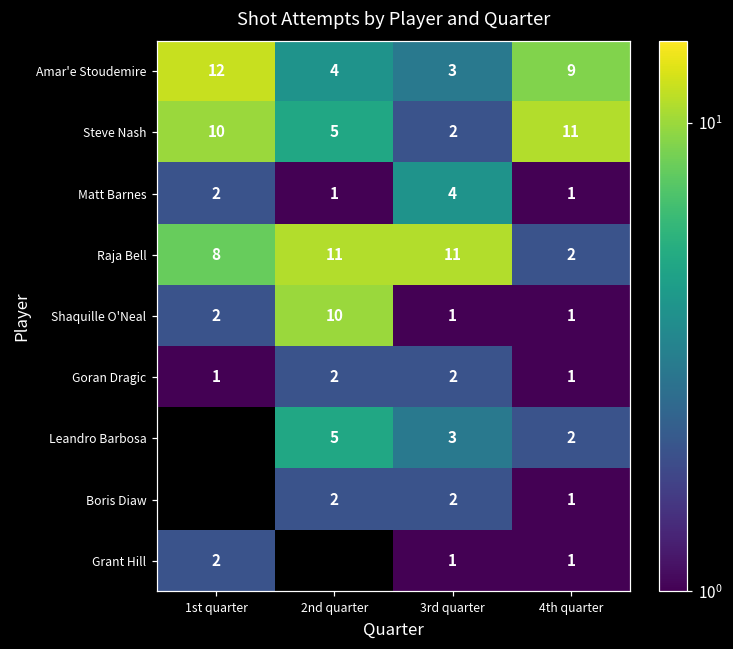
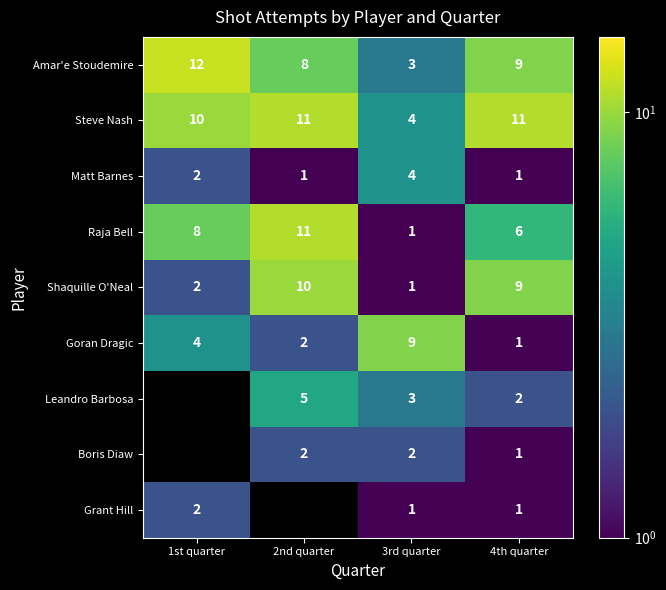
  {
    "Amar'e Stoudemire": {
      "1st quarter": 12,
-     "2nd quarter": 4,
+     "2nd quarter": 8,
      "3rd quarter": 3,
      "4th quarter": 9
    },
    "Steve Nash": {
      "1st quarter": 10,
-     "2nd quarter": 5,
-     "3rd quarter": 2,
+     "2nd quarter": 11,
+     "3rd quarter": 4,
      "4th quarter": 11
    },
    "Matt Barnes": {
      "1st quarter": 2,
      "2nd quarter": 1,
      "3rd quarter": 4,
      "4th quarter": 1
    },
    "Raja Bell": {
      "1st quarter": 8,
      "2nd quarter": 11,
-     "3rd quarter": 11,
-     "4th quarter": 2
+     "3rd quarter": 1,
+     "4th quarter": 6
    },
    "Shaquille O'Neal": {
      "1st quarter": 2,
      "2nd quarter": 10,
      "3rd quarter": 1,
-     "4th quarter": 1
+     "4th quarter": 9
    },
    "Goran Dragic": {
-     "1st quarter": 1,
+     "1st quarter": 4,
      "2nd quarter": 2,
-     "3rd quarter": 2,
+     "3rd quarter": 9,
      "4th quarter": 1
    },
    "Leandro Barbosa": {
      "2nd quarter": 5,
      "3rd quarter": 3,
      "4th quarter": 2
    },
    "Boris Diaw": {
      "2nd quarter": 2,
      "3rd quarter": 2,
      "4th quarter": 1
    },
    "Grant Hill": {
      "1st quarter": 2,
      "3rd quarter": 1,
      "4th quarter": 1
    }
  }
